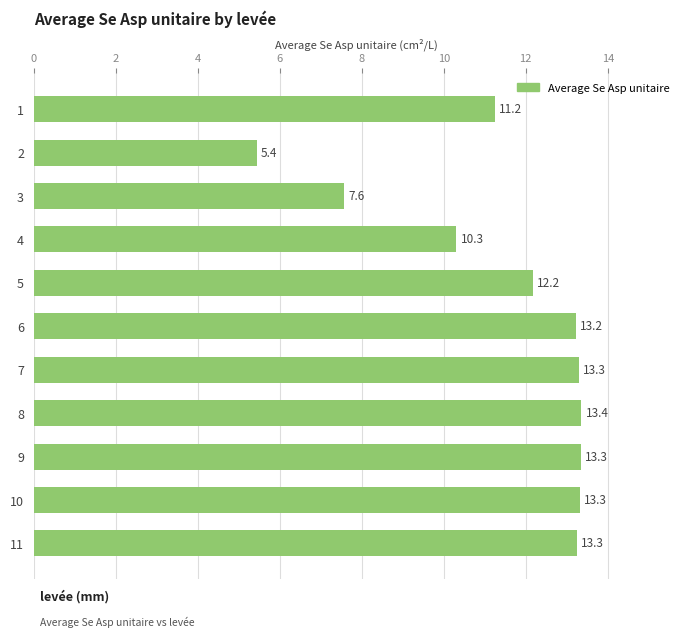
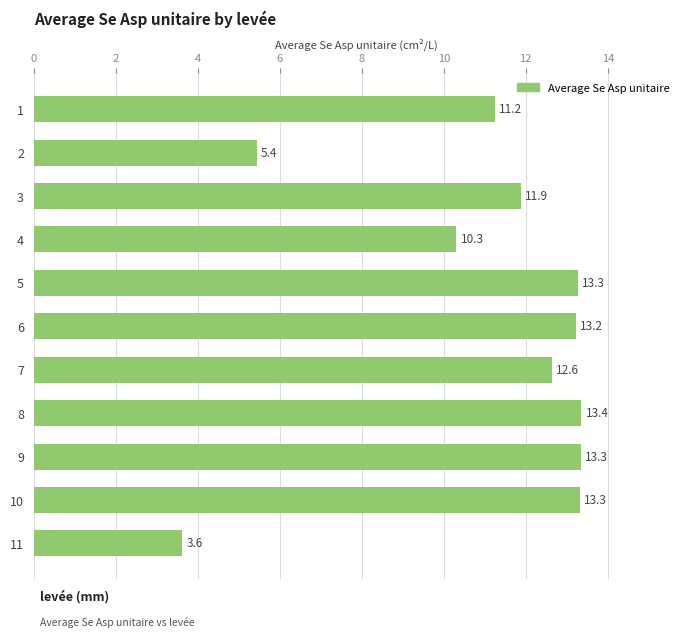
  {
    "1": 11.2,
    "2": 5.4,
-   "3": 7.6,
+   "3": 11.9,
    "4": 10.3,
-   "5": 12.2,
+   "5": 13.3,
    "6": 13.2,
-   "7": 13.3,
+   "7": 12.6,
    "8": 13.4,
    "9": 13.3,
    "10": 13.3,
-   "11": 13.3
+   "11": 3.6
  }
